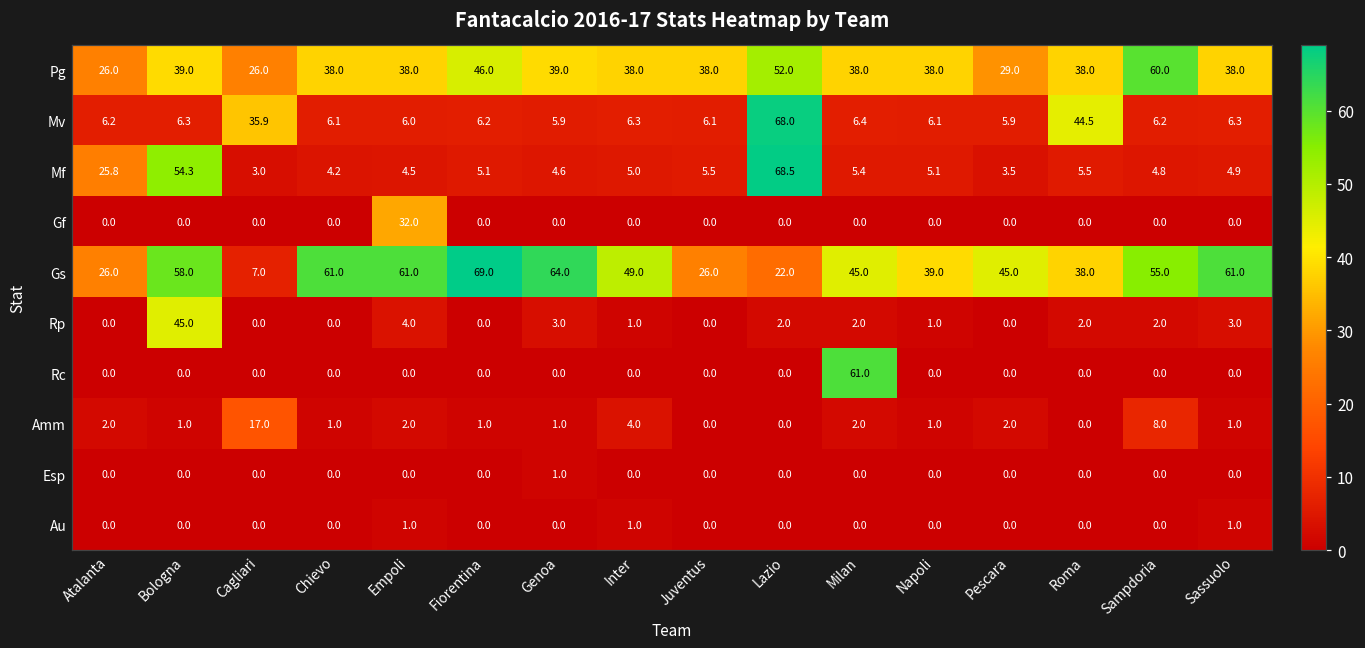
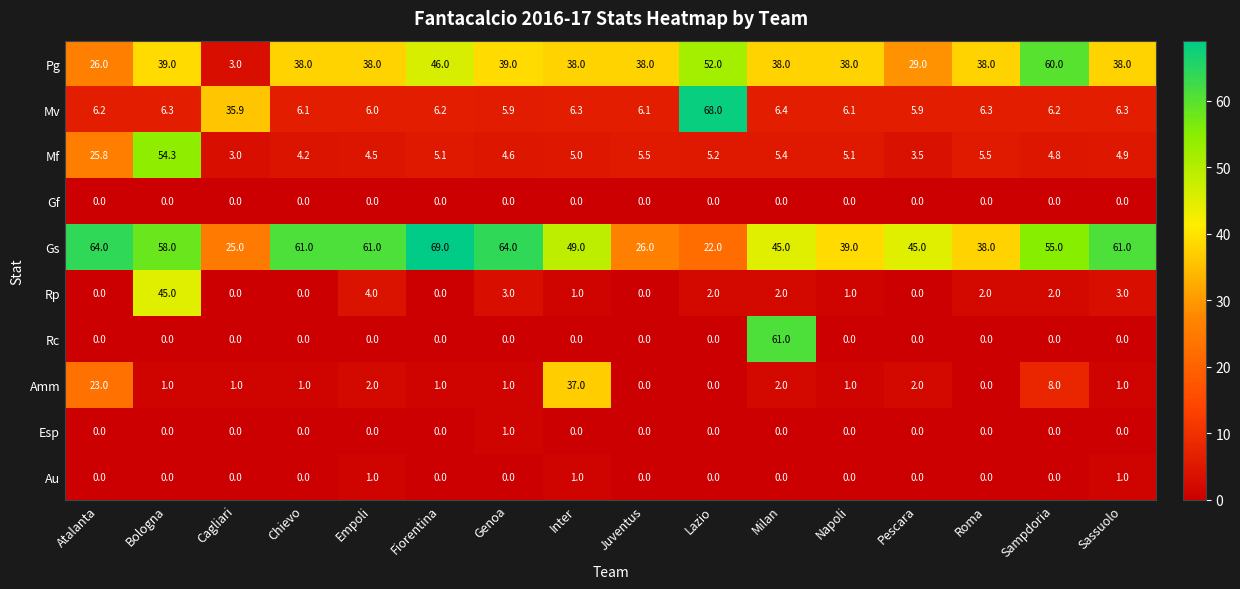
  {
    "Pg": {
      "Atalanta": 26.0,
      "Bologna": 39.0,
-     "Cagliari": 26.0,
+     "Cagliari": 3.0,
      "Chievo": 38.0,
      "Empoli": 38.0,
      "Fiorentina": 46.0,
      "Genoa": 39.0,
      "Inter": 38.0,
      "Juventus": 38.0,
      "Lazio": 52.0,
      "Milan": 38.0,
      "Napoli": 38.0,
      "Pescara": 29.0,
      "Roma": 38.0,
      "Sampdoria": 60.0,
      "Sassuolo": 38.0
    },
    "Mv": {
      "Atalanta": 6.2,
      "Bologna": 6.3,
      "Cagliari": 35.9,
      "Chievo": 6.1,
      "Empoli": 6.0,
      "Fiorentina": 6.2,
      "Genoa": 5.9,
      "Inter": 6.3,
      "Juventus": 6.1,
      "Lazio": 68.0,
      "Milan": 6.4,
      "Napoli": 6.1,
      "Pescara": 5.9,
-     "Roma": 44.5,
+     "Roma": 6.3,
      "Sampdoria": 6.2,
      "Sassuolo": 6.3
    },
    "Mf": {
      "Atalanta": 25.8,
      "Bologna": 54.3,
      "Cagliari": 3.0,
      "Chievo": 4.2,
      "Empoli": 4.5,
      "Fiorentina": 5.1,
      "Genoa": 4.6,
      "Inter": 5.0,
      "Juventus": 5.5,
-     "Lazio": 68.5,
+     "Lazio": 5.2,
      "Milan": 5.4,
      "Napoli": 5.1,
      "Pescara": 3.5,
      "Roma": 5.5,
      "Sampdoria": 4.8,
      "Sassuolo": 4.9
    },
    "Gf": {
      "Atalanta": 0.0,
      "Bologna": 0.0,
      "Cagliari": 0.0,
      "Chievo": 0.0,
-     "Empoli": 32.0,
+     "Empoli": 0.0,
      "Fiorentina": 0.0,
      "Genoa": 0.0,
      "Inter": 0.0,
      "Juventus": 0.0,
      "Lazio": 0.0,
      "Milan": 0.0,
      "Napoli": 0.0,
      "Pescara": 0.0,
      "Roma": 0.0,
      "Sampdoria": 0.0,
      "Sassuolo": 0.0
    },
    "Gs": {
-     "Atalanta": 26.0,
+     "Atalanta": 64.0,
      "Bologna": 58.0,
-     "Cagliari": 7.0,
+     "Cagliari": 25.0,
      "Chievo": 61.0,
      "Empoli": 61.0,
      "Fiorentina": 69.0,
      "Genoa": 64.0,
      "Inter": 49.0,
      "Juventus": 26.0,
      "Lazio": 22.0,
      "Milan": 45.0,
      "Napoli": 39.0,
      "Pescara": 45.0,
      "Roma": 38.0,
      "Sampdoria": 55.0,
      "Sassuolo": 61.0
    },
    "Rp": {
      "Atalanta": 0.0,
      "Bologna": 45.0,
      "Cagliari": 0.0,
      "Chievo": 0.0,
      "Empoli": 4.0,
      "Fiorentina": 0.0,
      "Genoa": 3.0,
      "Inter": 1.0,
      "Juventus": 0.0,
      "Lazio": 2.0,
      "Milan": 2.0,
      "Napoli": 1.0,
      "Pescara": 0.0,
      "Roma": 2.0,
      "Sampdoria": 2.0,
      "Sassuolo": 3.0
    },
    "Rc": {
      "Atalanta": 0.0,
      "Bologna": 0.0,
      "Cagliari": 0.0,
      "Chievo": 0.0,
      "Empoli": 0.0,
      "Fiorentina": 0.0,
      "Genoa": 0.0,
      "Inter": 0.0,
      "Juventus": 0.0,
      "Lazio": 0.0,
      "Milan": 61.0,
      "Napoli": 0.0,
      "Pescara": 0.0,
      "Roma": 0.0,
      "Sampdoria": 0.0,
      "Sassuolo": 0.0
    },
    "Amm": {
-     "Atalanta": 2.0,
+     "Atalanta": 23.0,
      "Bologna": 1.0,
-     "Cagliari": 17.0,
+     "Cagliari": 1.0,
      "Chievo": 1.0,
      "Empoli": 2.0,
      "Fiorentina": 1.0,
      "Genoa": 1.0,
-     "Inter": 4.0,
+     "Inter": 37.0,
      "Juventus": 0.0,
      "Lazio": 0.0,
      "Milan": 2.0,
      "Napoli": 1.0,
      "Pescara": 2.0,
      "Roma": 0.0,
      "Sampdoria": 8.0,
      "Sassuolo": 1.0
    },
    "Esp": {
      "Atalanta": 0.0,
      "Bologna": 0.0,
      "Cagliari": 0.0,
      "Chievo": 0.0,
      "Empoli": 0.0,
      "Fiorentina": 0.0,
      "Genoa": 1.0,
      "Inter": 0.0,
      "Juventus": 0.0,
      "Lazio": 0.0,
      "Milan": 0.0,
      "Napoli": 0.0,
      "Pescara": 0.0,
      "Roma": 0.0,
      "Sampdoria": 0.0,
      "Sassuolo": 0.0
    },
    "Au": {
      "Atalanta": 0.0,
      "Bologna": 0.0,
      "Cagliari": 0.0,
      "Chievo": 0.0,
      "Empoli": 1.0,
      "Fiorentina": 0.0,
      "Genoa": 0.0,
      "Inter": 1.0,
      "Juventus": 0.0,
      "Lazio": 0.0,
      "Milan": 0.0,
      "Napoli": 0.0,
      "Pescara": 0.0,
      "Roma": 0.0,
      "Sampdoria": 0.0,
      "Sassuolo": 1.0
    }
  }
